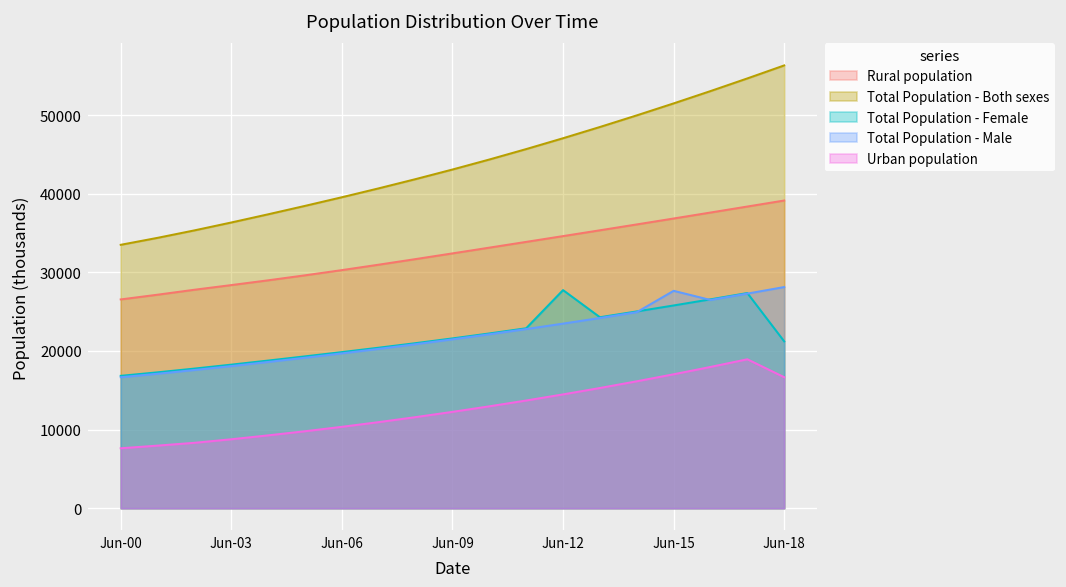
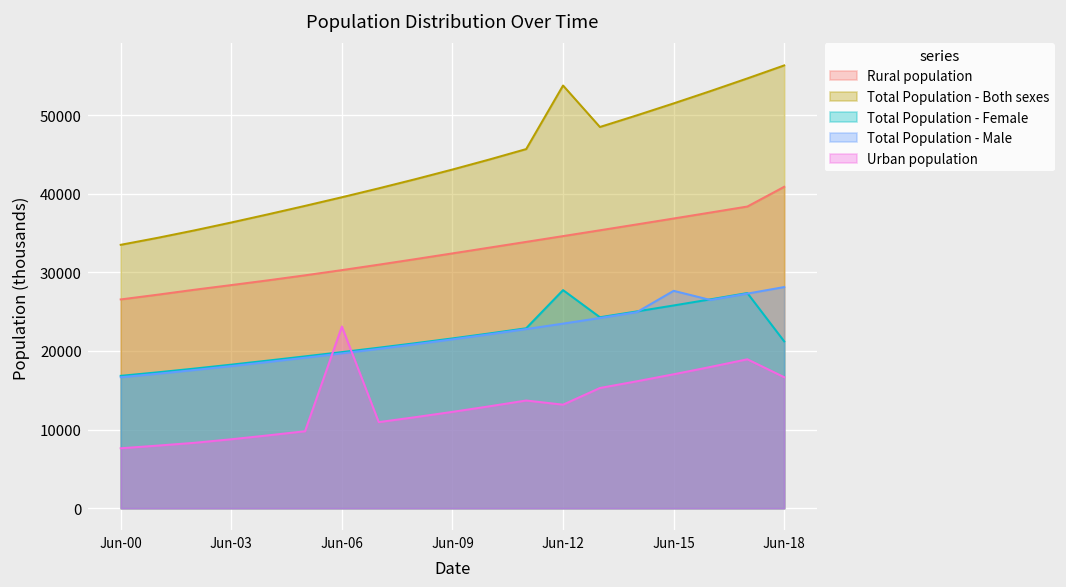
  {
    "Rural population": {
      "Jun-00": 27000,
      "Jun-03": 28000,
      "Jun-06": 30000,
      "Jun-09": 32000,
      "Jun-12": 35000,
      "Jun-15": 37000,
-     "Jun-18": 39000
+     "Jun-18": 41000
    },
    "Total Population - Both sexes": {
      "Jun-00": 33000,
      "Jun-03": 36000,
      "Jun-06": 40000,
      "Jun-09": 43000,
-     "Jun-12": 47000,
+     "Jun-12": 54000,
      "Jun-15": 51000,
      "Jun-18": 56000
    },
    "Total Population - Female": {
      "Jun-12": 28000,
      "Jun-15": 26000,
      "Jun-18": 21000
    },
    "Total Population - Male": {
      "Jun-12": 23000,
      "Jun-15": 28000,
      "Jun-18": 28000
    },
    "Urban population": {
      "Jun-00": 8000,
      "Jun-03": 9000,
-     "Jun-06": 10000,
+     "Jun-06": 23000,
      "Jun-09": 12000,
-     "Jun-12": 14000,
+     "Jun-12": 13000,
      "Jun-15": 17000,
      "Jun-18": 17000
    }
  }
